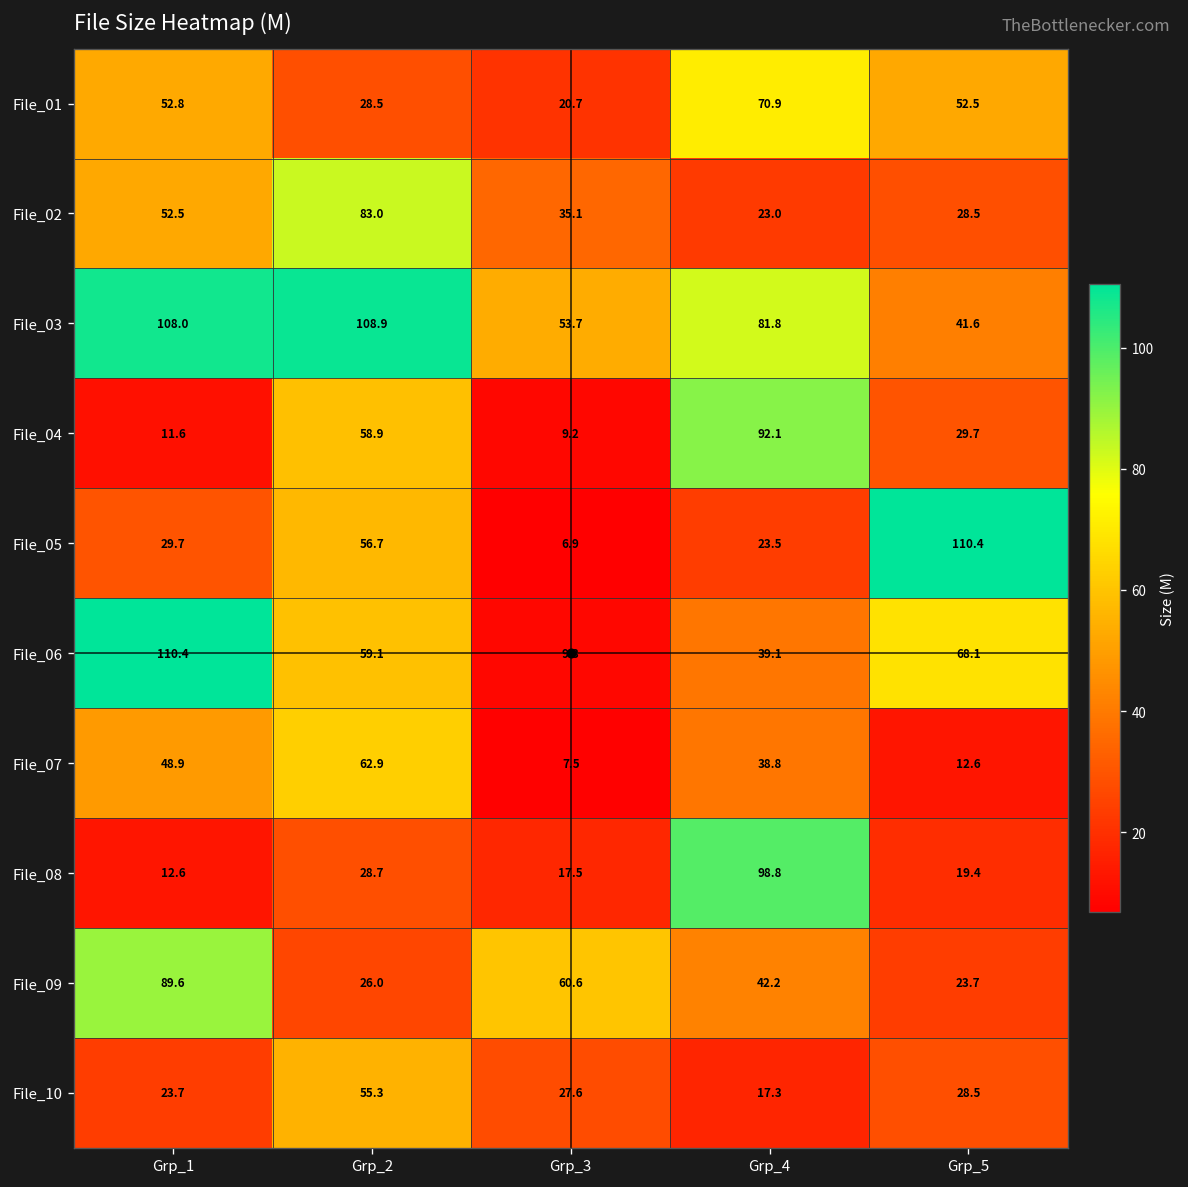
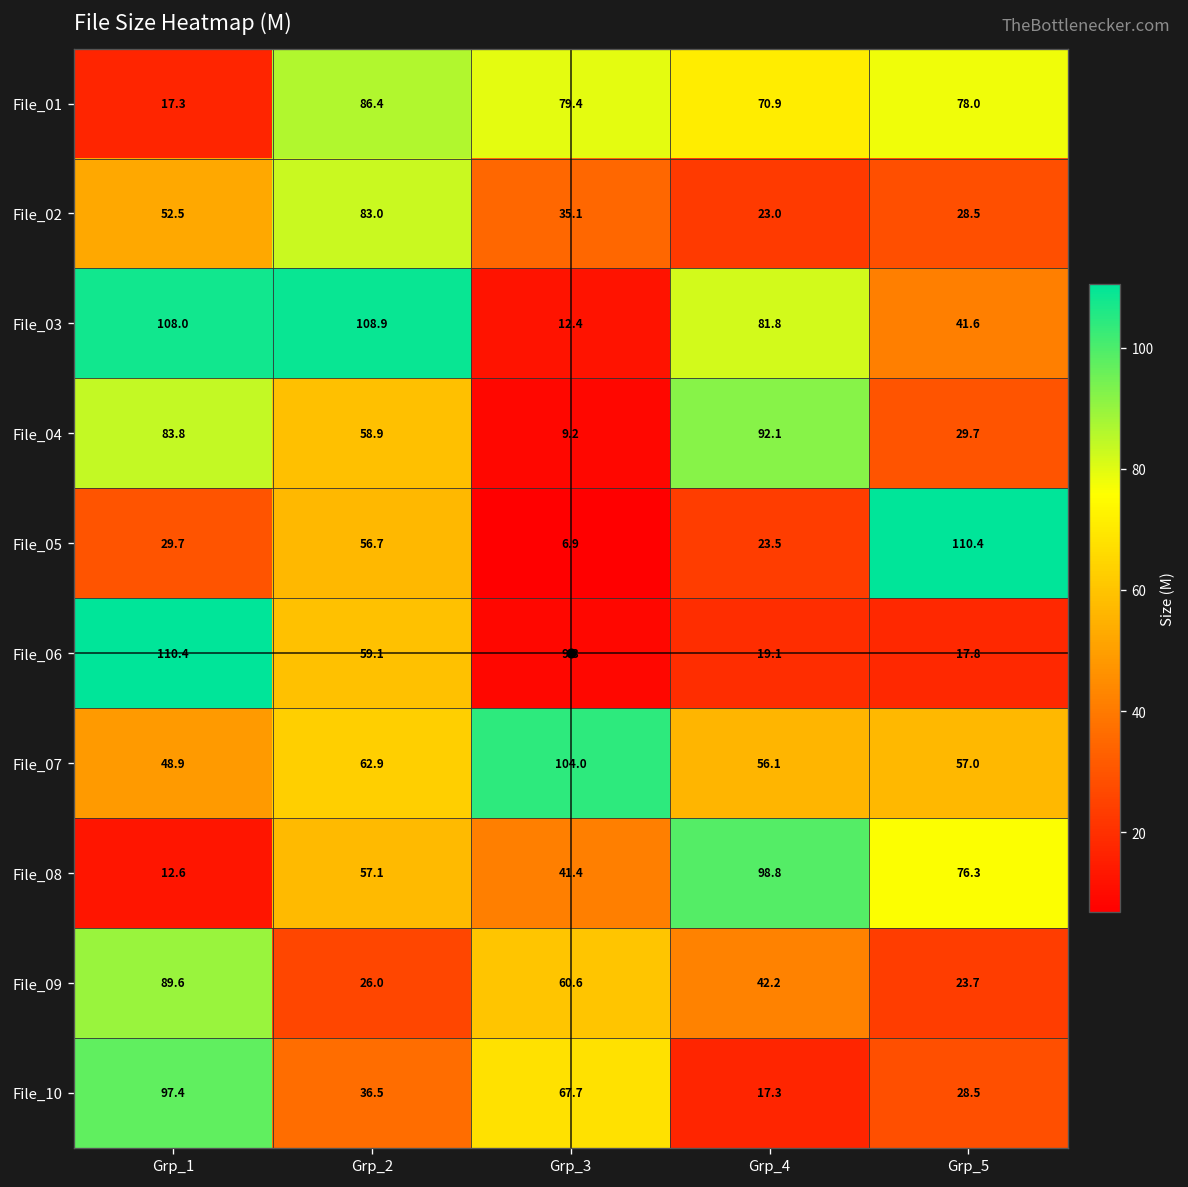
  {
    "File_01": {
-     "Grp_1": 52.8,
-     "Grp_2": 28.5,
-     "Grp_3": 20.7,
+     "Grp_1": 17.3,
+     "Grp_2": 86.4,
+     "Grp_3": 79.4,
      "Grp_4": 70.9,
-     "Grp_5": 52.5
+     "Grp_5": 78.0
    },
    "File_02": {
      "Grp_1": 52.5,
      "Grp_2": 83.0,
      "Grp_3": 35.1,
      "Grp_4": 23.0,
      "Grp_5": 28.5
    },
    "File_03": {
      "Grp_1": 108.0,
      "Grp_2": 108.9,
-     "Grp_3": 53.7,
+     "Grp_3": 12.4,
      "Grp_4": 81.8,
      "Grp_5": 41.6
    },
    "File_04": {
-     "Grp_1": 11.6,
+     "Grp_1": 83.8,
      "Grp_2": 58.9,
      "Grp_3": 9.2,
      "Grp_4": 92.1,
      "Grp_5": 29.7
    },
    "File_05": {
      "Grp_1": 29.7,
      "Grp_2": 56.7,
      "Grp_3": 6.9,
      "Grp_4": 23.5,
      "Grp_5": 110.4
    },
    "File_06": {
      "Grp_1": 110.4,
      "Grp_2": 59.1,
-     "Grp_4": 39.1,
-     "Grp_5": 68.1
+     "Grp_4": 19.1,
+     "Grp_5": 17.8
    },
    "File_07": {
      "Grp_1": 48.9,
      "Grp_2": 62.9,
-     "Grp_3": 7.5,
-     "Grp_4": 38.8,
-     "Grp_5": 12.6
+     "Grp_3": 104.0,
+     "Grp_4": 56.1,
+     "Grp_5": 57.0
    },
    "File_08": {
      "Grp_1": 12.6,
-     "Grp_2": 28.7,
-     "Grp_3": 17.5,
+     "Grp_2": 57.1,
+     "Grp_3": 41.4,
      "Grp_4": 98.8,
-     "Grp_5": 19.4
+     "Grp_5": 76.3
    },
    "File_09": {
      "Grp_1": 89.6,
      "Grp_2": 26.0,
      "Grp_3": 60.6,
      "Grp_4": 42.2,
      "Grp_5": 23.7
    },
    "File_10": {
-     "Grp_1": 23.7,
-     "Grp_2": 55.3,
-     "Grp_3": 27.6,
+     "Grp_1": 97.4,
+     "Grp_2": 36.5,
+     "Grp_3": 67.7,
      "Grp_4": 17.3,
      "Grp_5": 28.5
    }
  }
